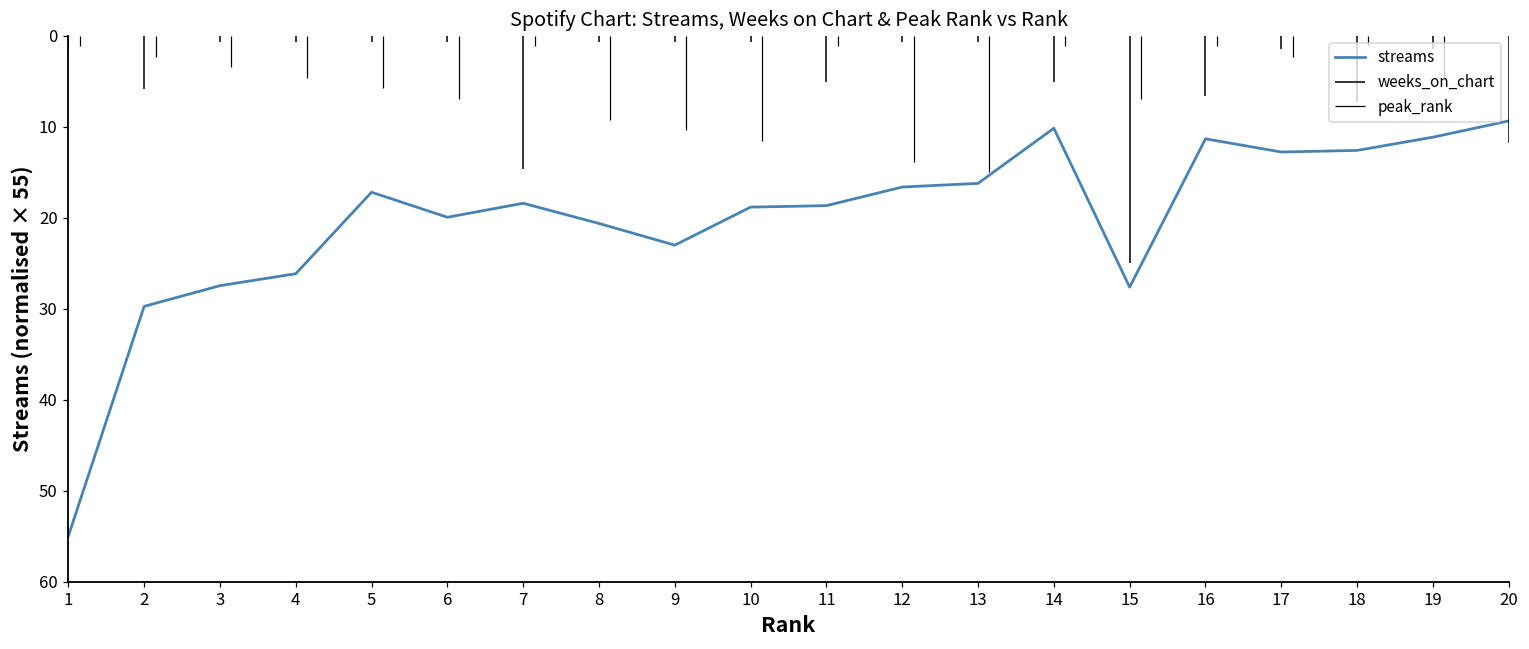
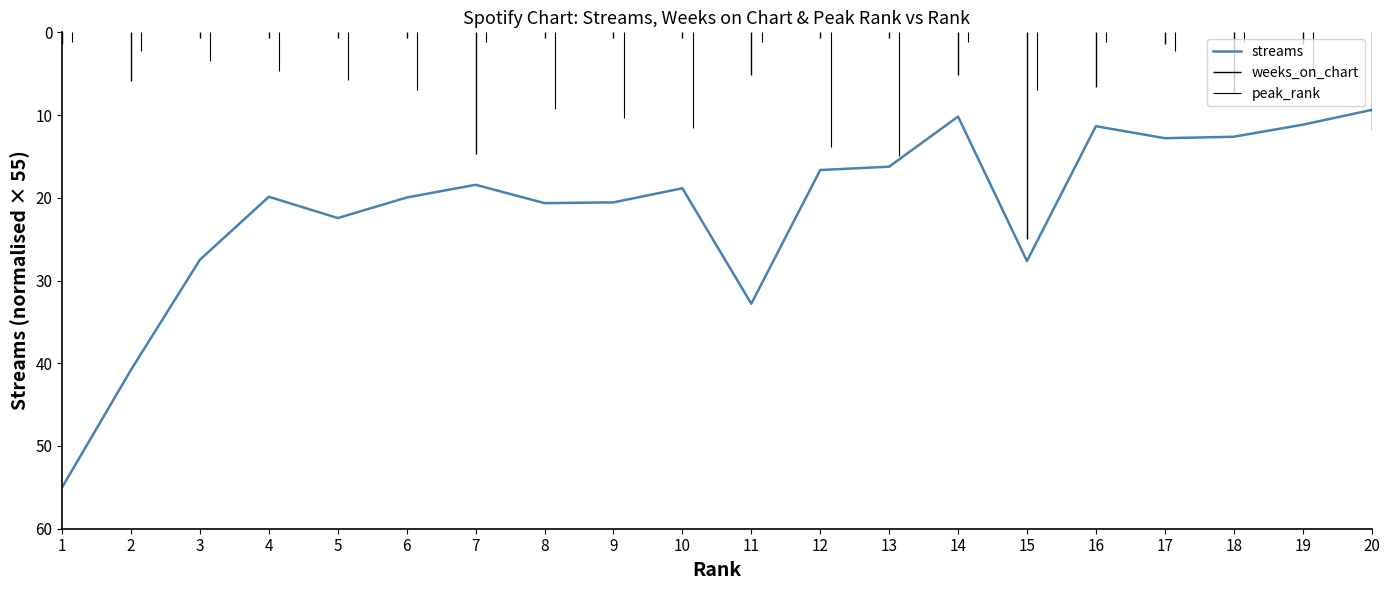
  {
    "1": 55,
-   "2": 30,
+   "2": 41,
    "3": 27,
-   "4": 26,
-   "5": 17,
+   "4": 20,
+   "5": 22,
    "6": 20,
    "7": 18,
    "8": 21,
-   "9": 23,
+   "9": 21,
    "10": 19,
-   "11": 19,
+   "11": 33,
    "12": 17,
    "13": 16,
    "14": 10,
    "15": 28,
    "16": 11,
    "17": 13,
    "18": 13,
    "19": 11,
    "20": 9
  }
